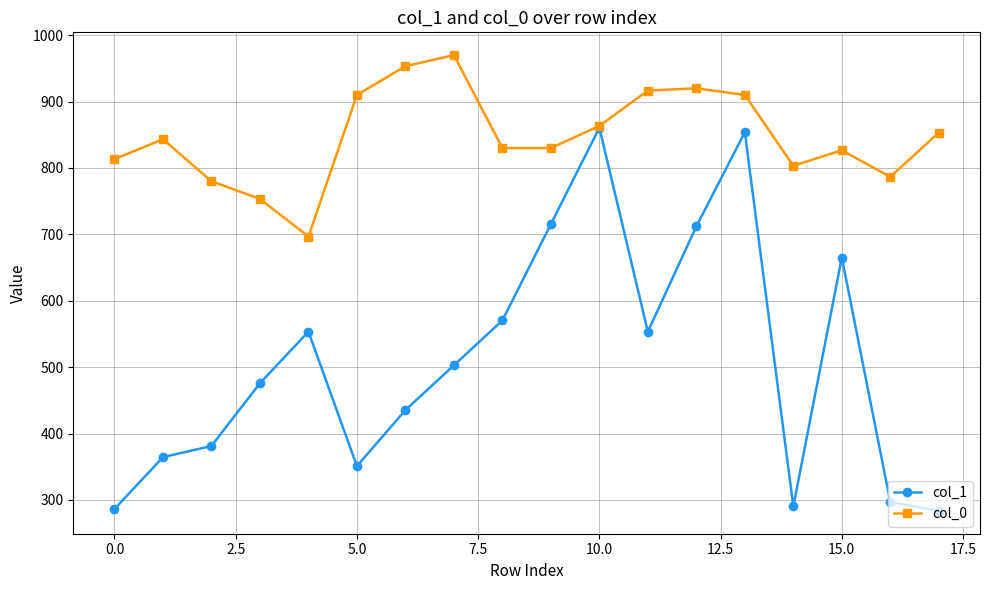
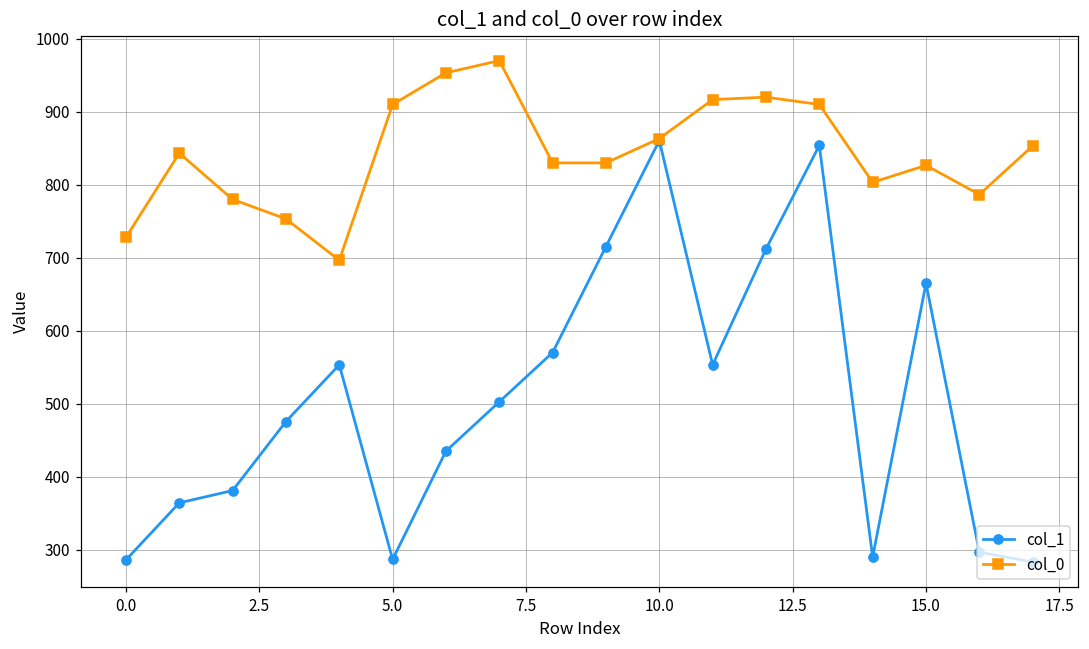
  {
    "col_1": {
      "0.0": 290,
-     "5.0": 350,
+     "5.0": 290,
      "15.0": 670
    },
    "col_0": {
-     "0.0": 810,
+     "0.0": 730,
      "5.0": 910,
      "15.0": 830
    }
  }
